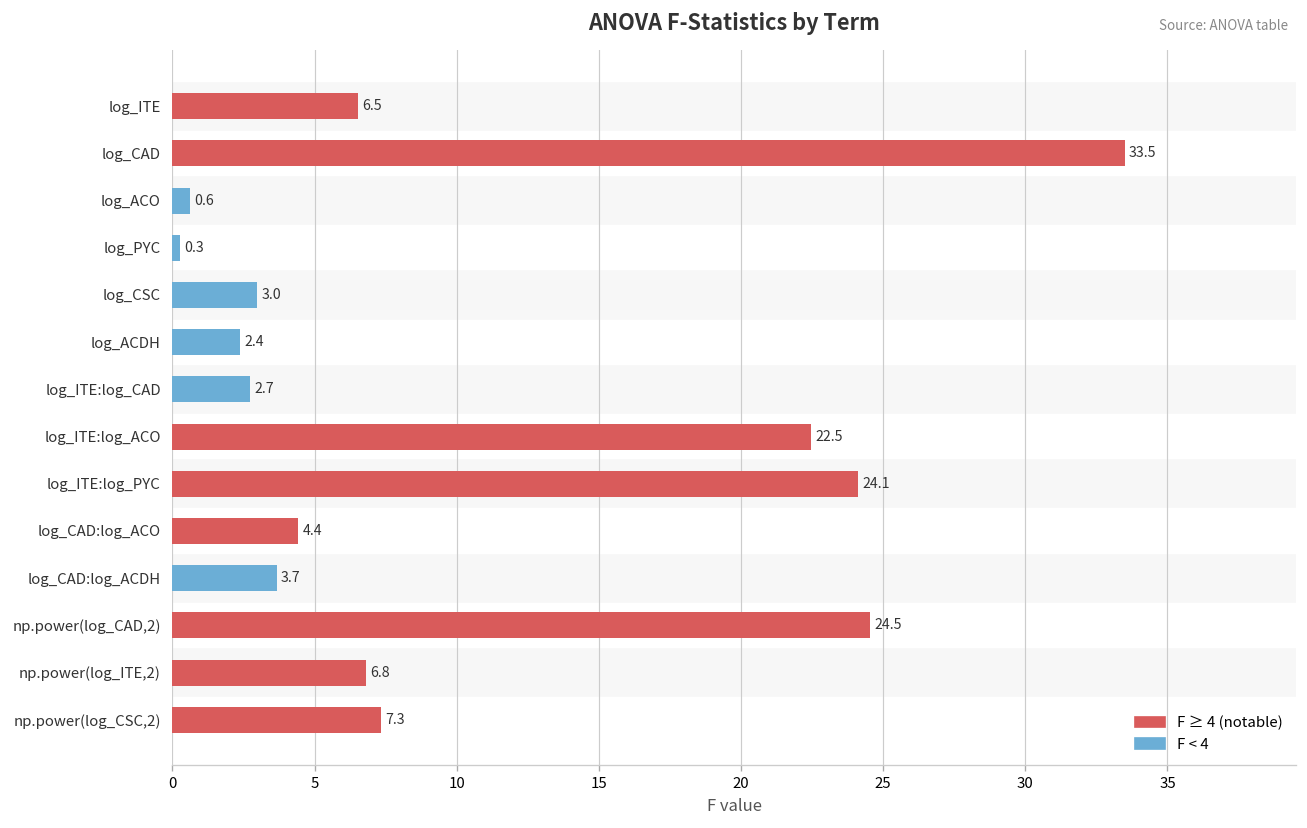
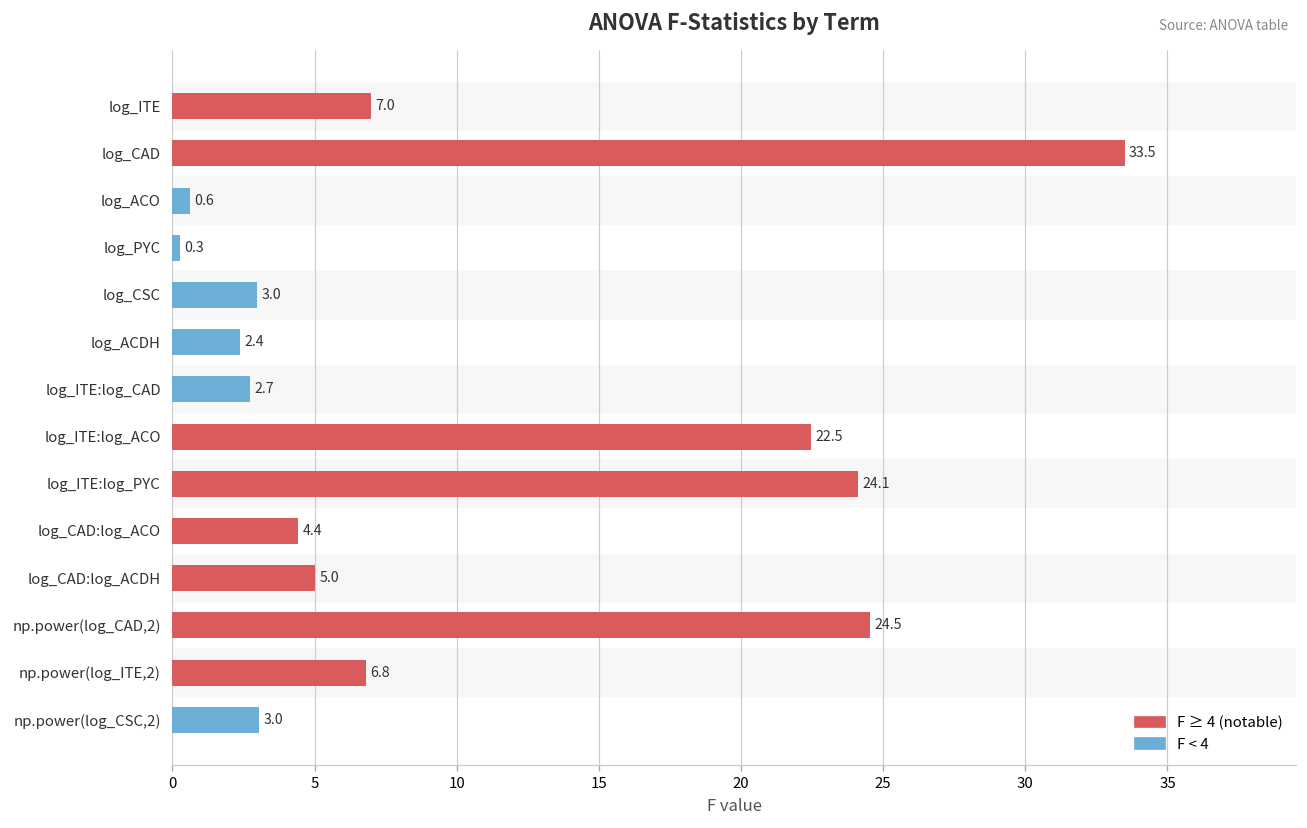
  {
-   "log_ITE": 6.5,
+   "log_ITE": 7.0,
    "log_CAD": 33.5,
    "log_ACO": 0.6,
    "log_PYC": 0.3,
    "log_CSC": 3.0,
    "log_ACDH": 2.4,
    "log_ITE:log_CAD": 2.7,
    "log_ITE:log_ACO": 22.5,
    "log_ITE:log_PYC": 24.1,
    "log_CAD:log_ACO": 4.4,
-   "log_CAD:log_ACDH": 3.7,
+   "log_CAD:log_ACDH": 5.0,
    "np.power(log_CAD,2)": 24.5,
    "np.power(log_ITE,2)": 6.8,
-   "np.power(log_CSC,2)": 7.3
+   "np.power(log_CSC,2)": 3.0
  }
